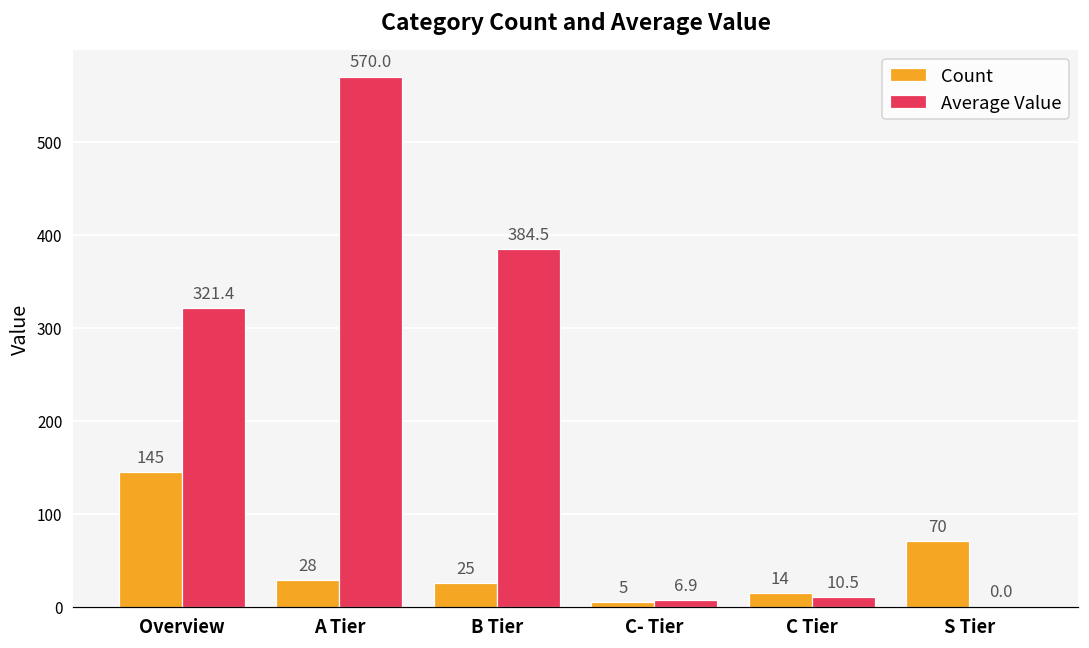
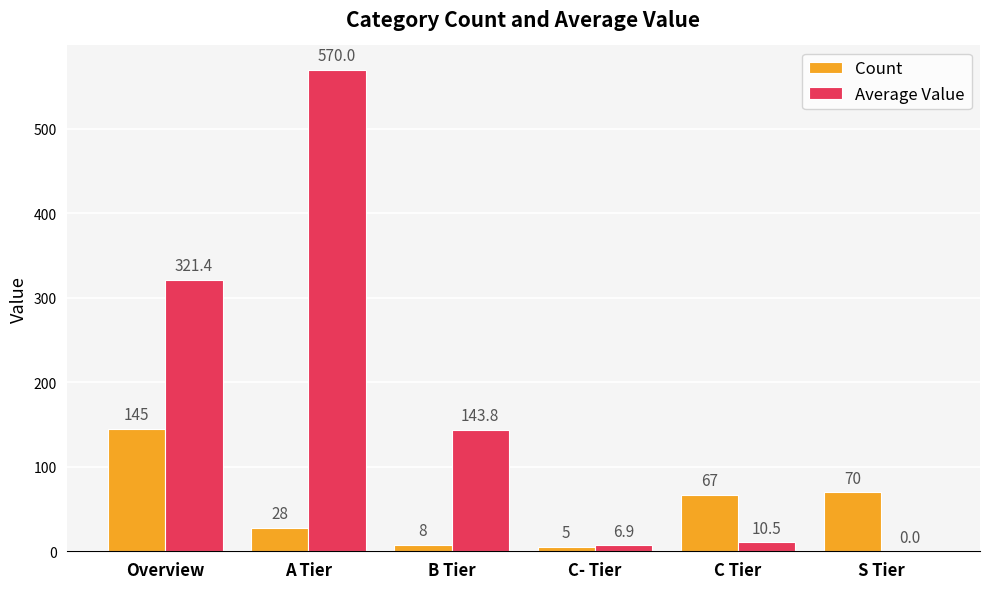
  {
    "Count": {
      "Overview": 145,
      "A Tier": 28,
-     "B Tier": 25,
+     "B Tier": 8,
      "C- Tier": 5,
-     "C Tier": 14,
+     "C Tier": 67,
      "S Tier": 70
    },
    "Average Value": {
      "Overview": 321.4,
      "A Tier": 570.0,
-     "B Tier": 384.5,
+     "B Tier": 143.8,
      "C- Tier": 6.9,
      "C Tier": 10.5,
      "S Tier": 0.0
    }
  }
